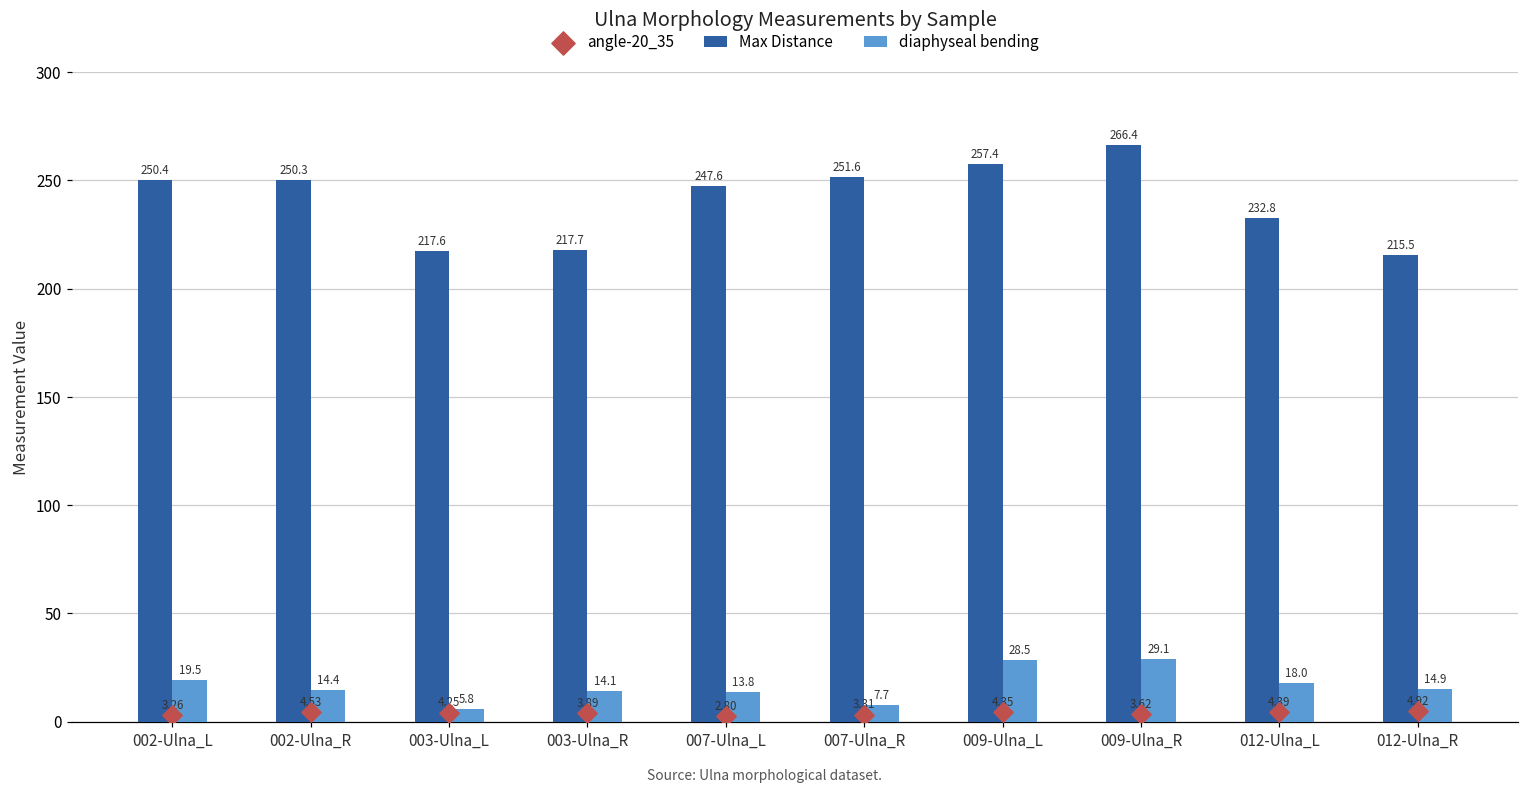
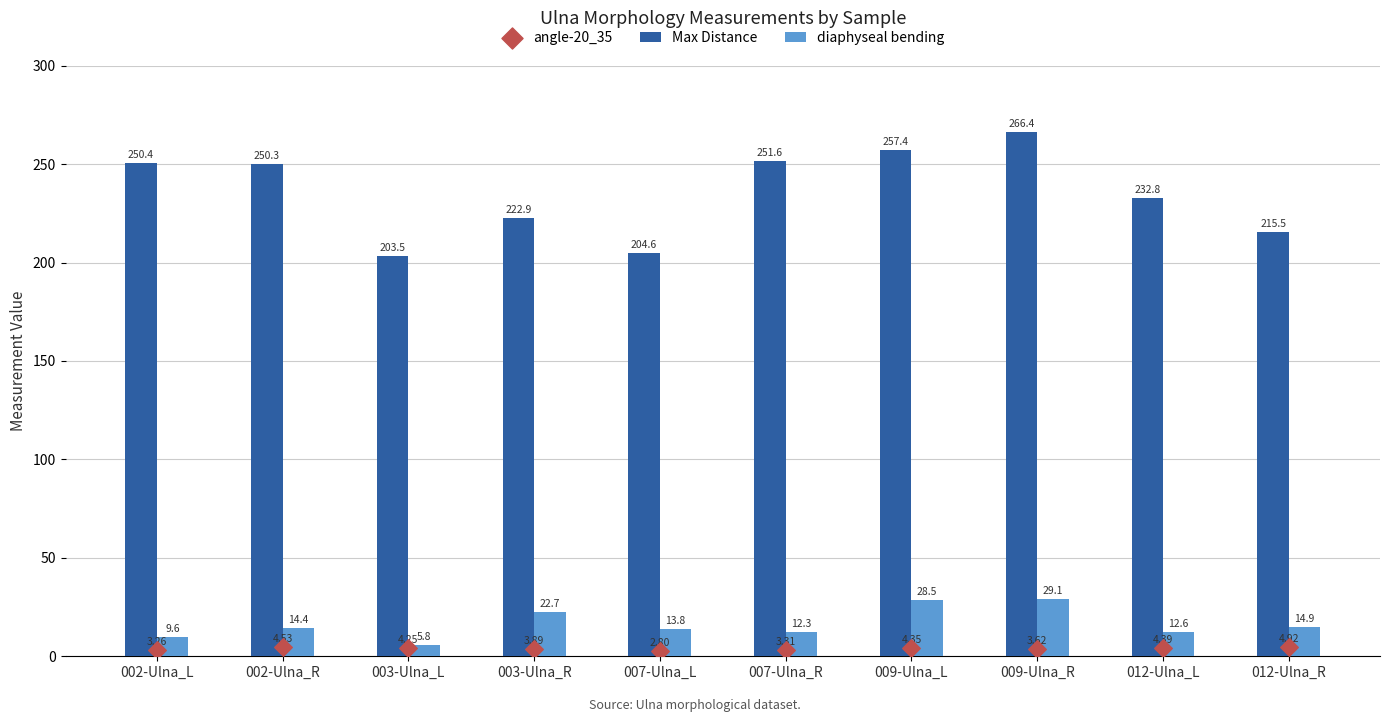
  {
    "Max Distance": {
      "002-Ulna_L": 250.4,
      "002-Ulna_R": 250.3,
-     "003-Ulna_L": 217.6,
-     "003-Ulna_R": 217.7,
-     "007-Ulna_L": 247.6,
+     "003-Ulna_L": 203.5,
+     "003-Ulna_R": 222.9,
+     "007-Ulna_L": 204.6,
      "007-Ulna_R": 251.6,
      "009-Ulna_L": 257.4,
      "009-Ulna_R": 266.4,
      "012-Ulna_L": 232.8,
      "012-Ulna_R": 215.5
    },
    "diaphyseal bending": {
-     "002-Ulna_L": 19.5,
+     "002-Ulna_L": 9.6,
      "002-Ulna_R": 14.4,
      "003-Ulna_L": 5.8,
-     "003-Ulna_R": 14.1,
+     "003-Ulna_R": 22.7,
      "007-Ulna_L": 13.8,
-     "007-Ulna_R": 7.7,
+     "007-Ulna_R": 12.3,
      "009-Ulna_L": 28.5,
      "009-Ulna_R": 29.1,
-     "012-Ulna_L": 18.0,
+     "012-Ulna_L": 12.6,
      "012-Ulna_R": 14.9
    }
  }
